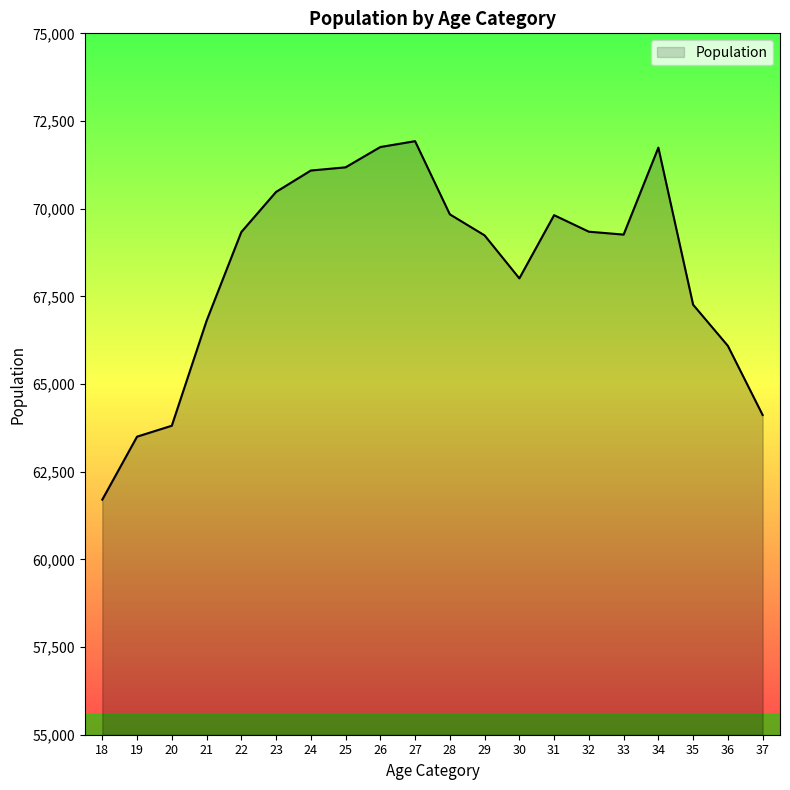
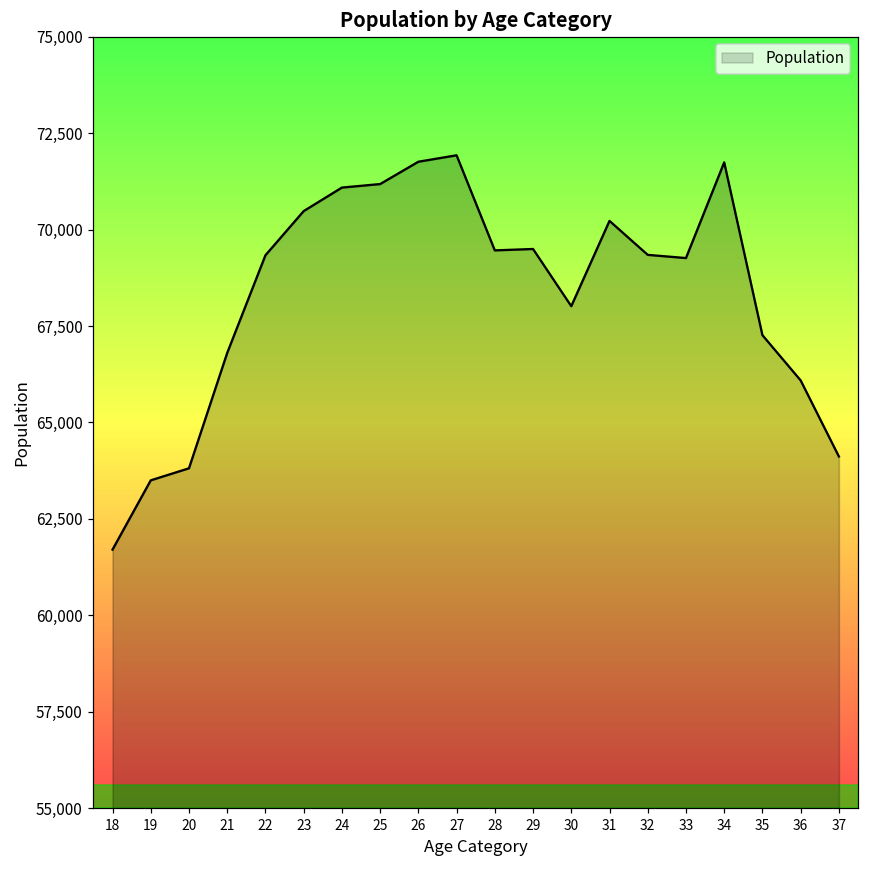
  {
    "18": "61,700",
    "19": "63,500",
    "20": "63,800",
    "21": "66,800",
    "22": "69,300",
    "23": "70,500",
    "24": "71,100",
    "25": "71,200",
    "26": "71,800",
    "27": "71,900",
-   "28": "69,800",
-   "29": "69,200",
+   "28": "69,500",
+   "29": "69,500",
    "30": "68,000",
-   "31": "69,800",
+   "31": "70,200",
    "32": "69,300",
    "33": "69,300",
    "34": "71,700",
    "35": "67,300",
    "36": "66,100",
    "37": "64,100"
  }
